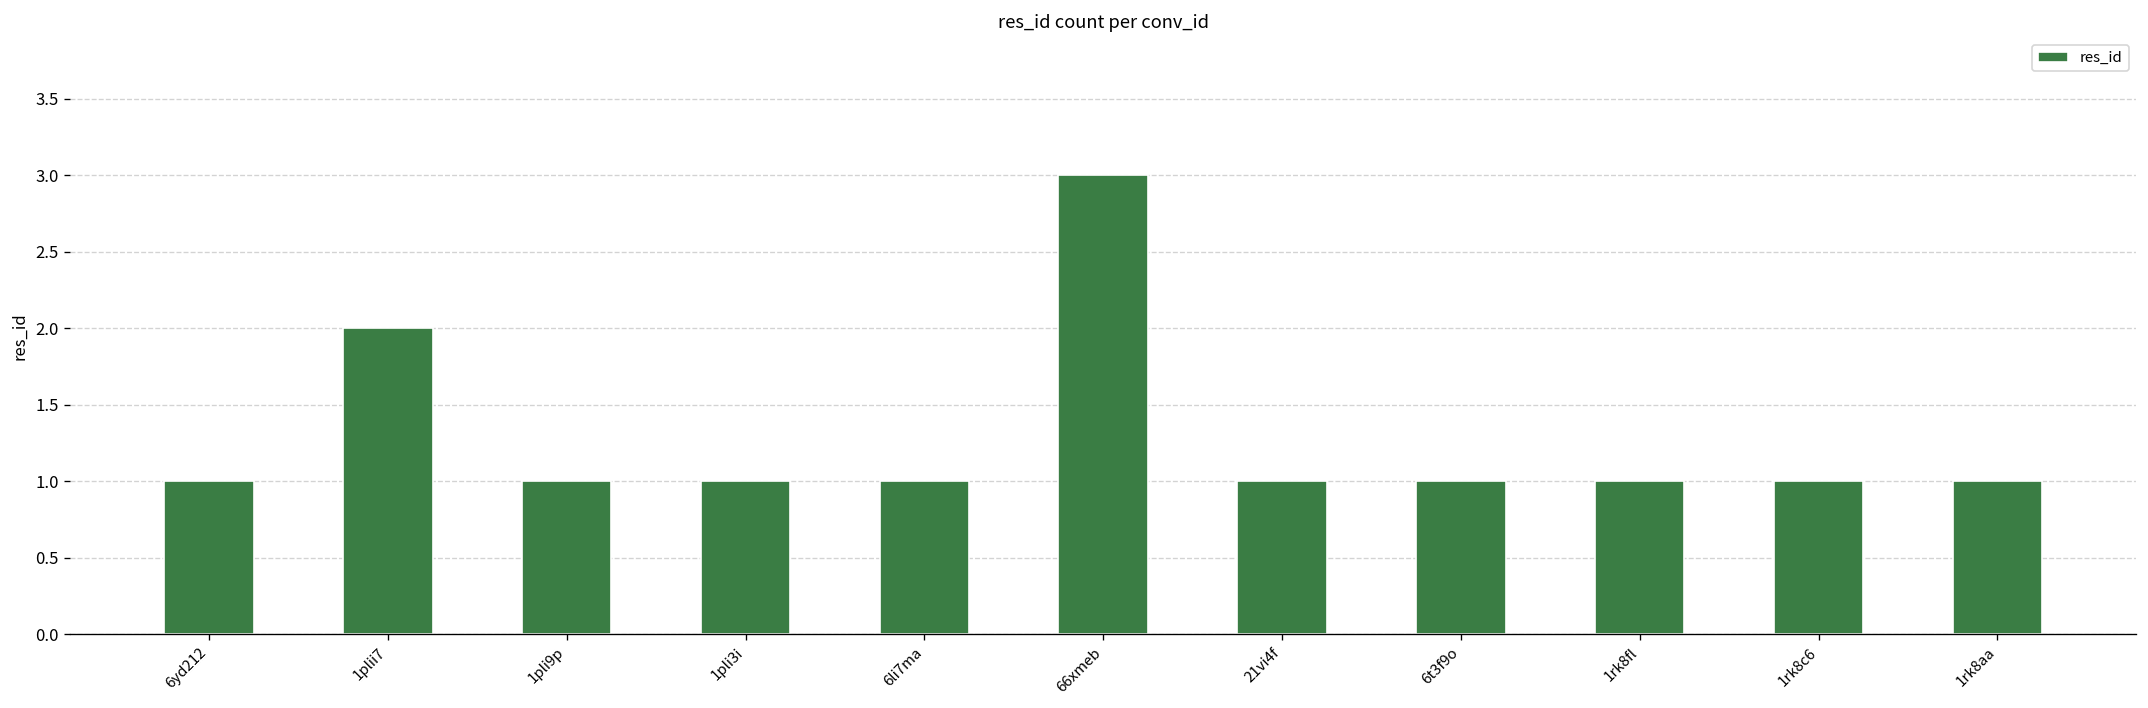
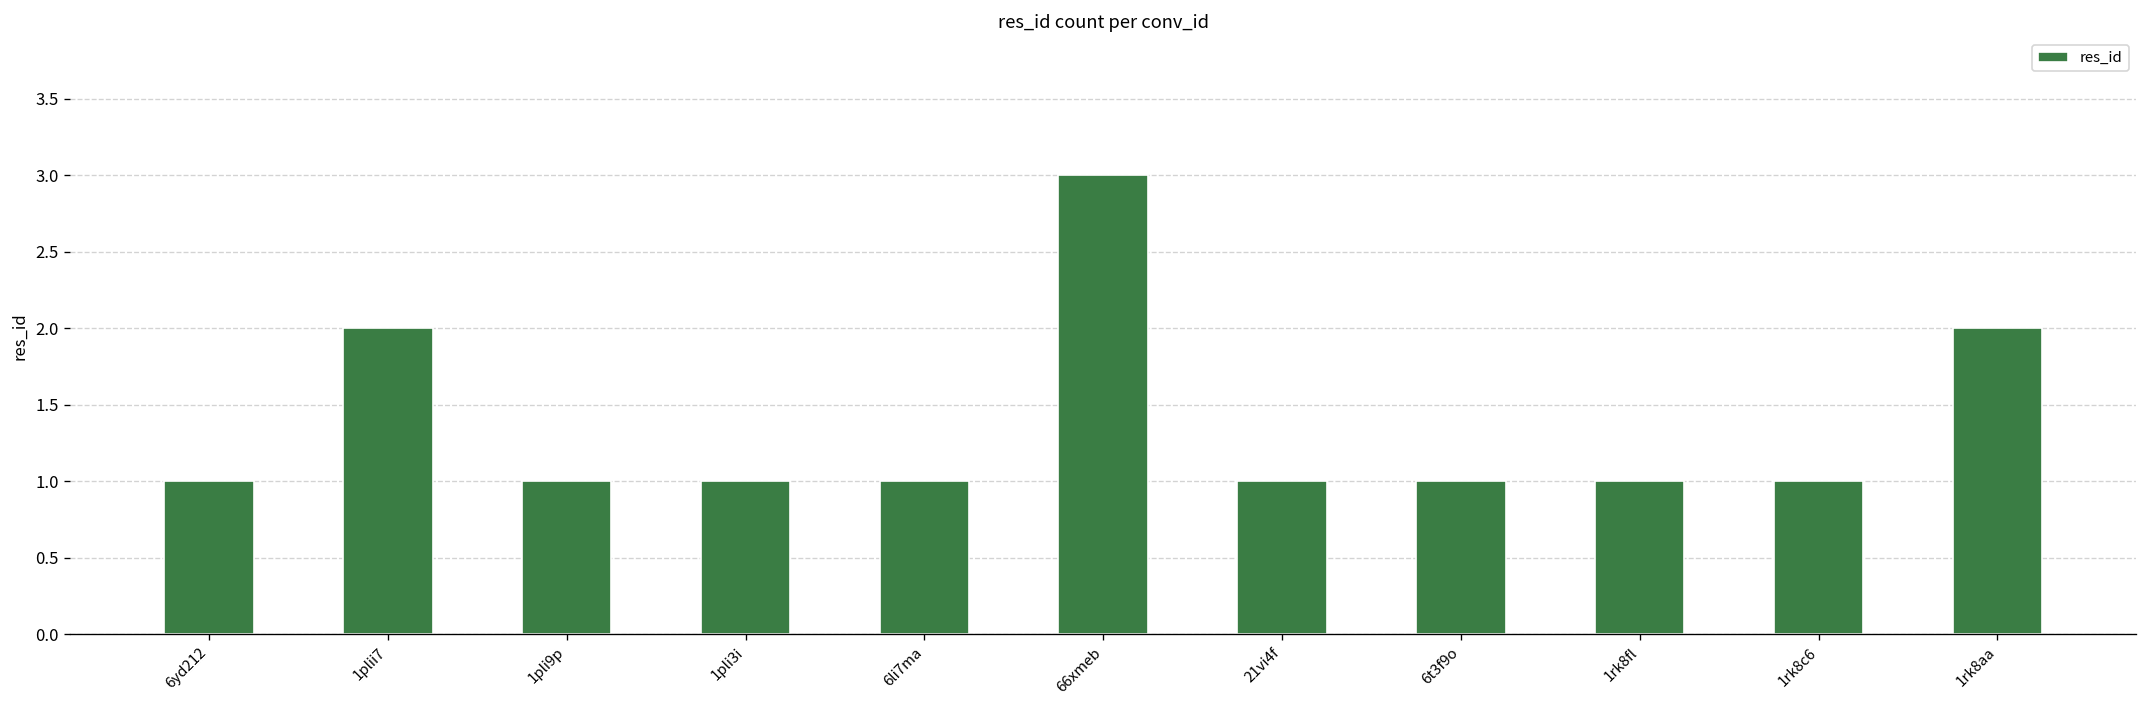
  {
    "6yd212": 1,
    "1plii7": 2,
    "1pli9p": 1,
    "1pli3i": 1,
    "6li7ma": 1,
    "66xmeb": 3,
    "21vi4f": 1,
    "6t3f9o": 1,
    "1rk8fl": 1,
    "1rk8c6": 1,
-   "1rk8aa": 1
+   "1rk8aa": 2
  }
